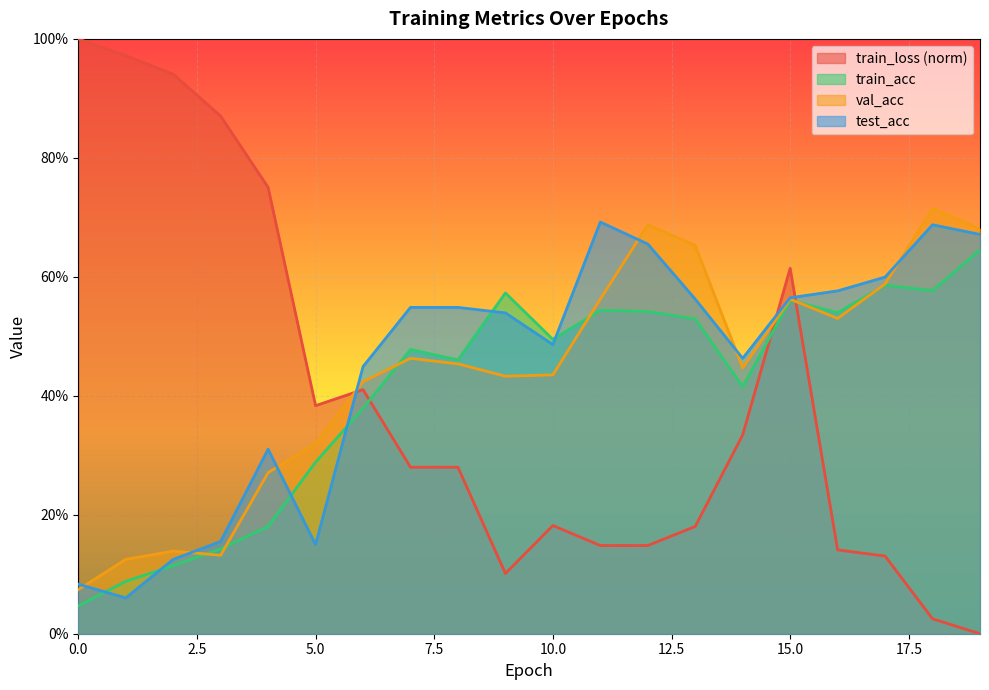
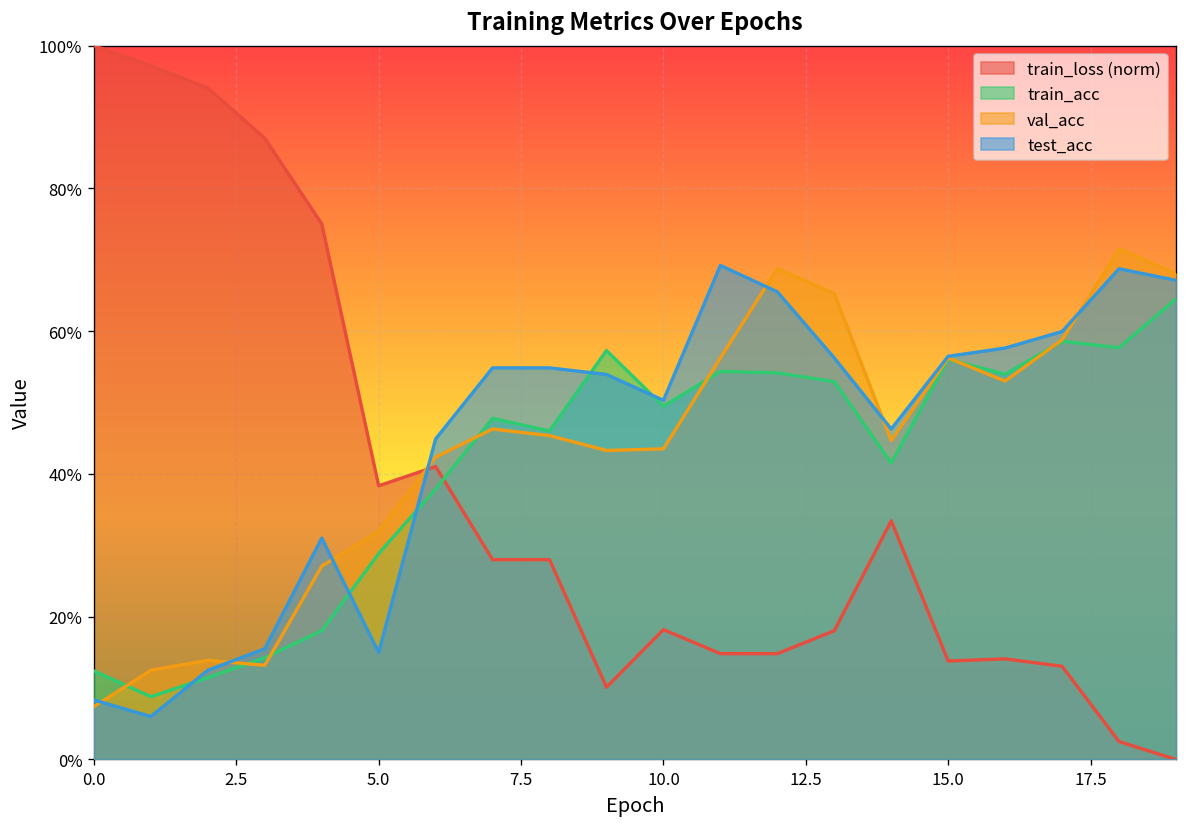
  {
    "train_loss (norm)": {
      "0.0": "100%",
      "5.0": "38%",
      "10.0": "18%",
-     "15.0": "61%"
+     "15.0": "14%"
    },
    "train_acc": {
-     "0.0": "5%",
+     "0.0": "12%",
      "5.0": "29%",
      "10.0": "49%"
    },
    "val_acc": {
      "0.0": "7%",
      "5.0": "32%",
      "10.0": "44%"
    },
    "test_acc": {
      "0.0": "8%",
      "5.0": "15%",
-     "10.0": "49%"
+     "10.0": "50%"
    }
  }
